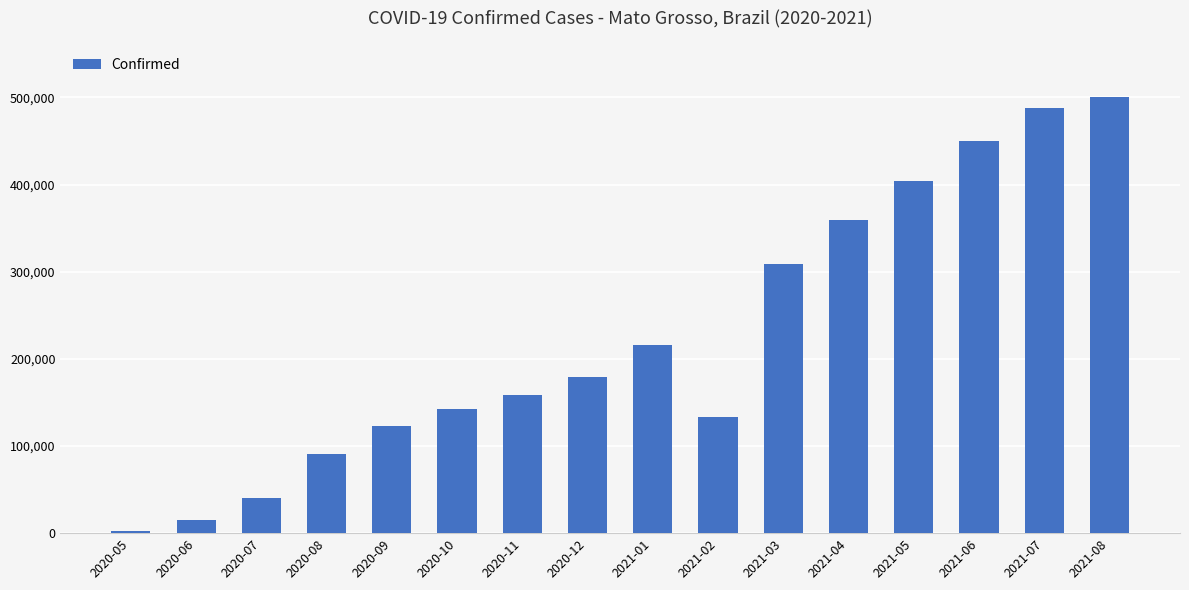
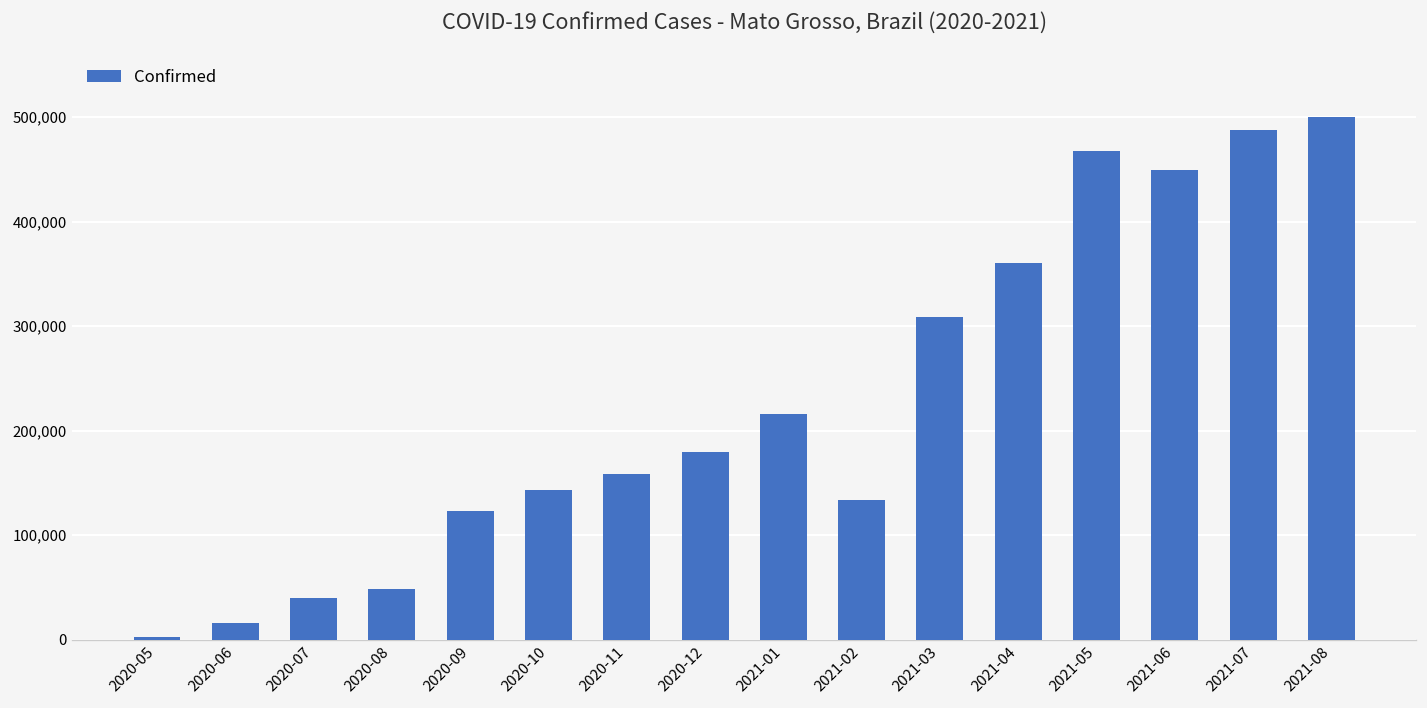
  {
    "2020-06": "20,000",
    "2020-07": "40,000",
-   "2020-08": "90,000",
+   "2020-08": "50,000",
    "2020-09": "120,000",
    "2020-10": "140,000",
    "2020-11": "160,000",
    "2020-12": "180,000",
    "2021-01": "220,000",
    "2021-02": "130,000",
    "2021-03": "310,000",
    "2021-04": "360,000",
-   "2021-05": "400,000",
+   "2021-05": "470,000",
    "2021-06": "450,000",
    "2021-07": "490,000",
    "2021-08": "500,000"
  }
